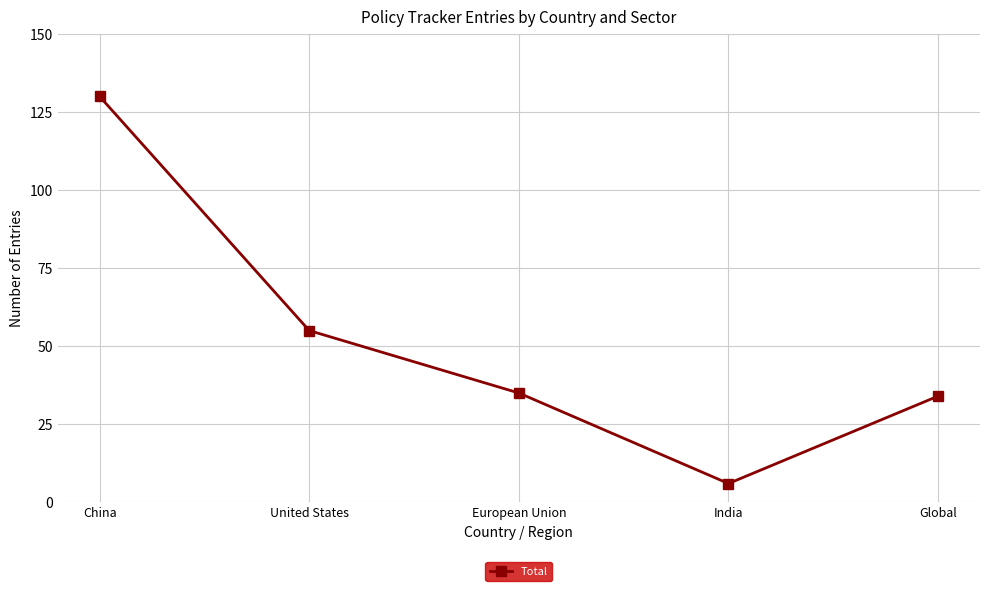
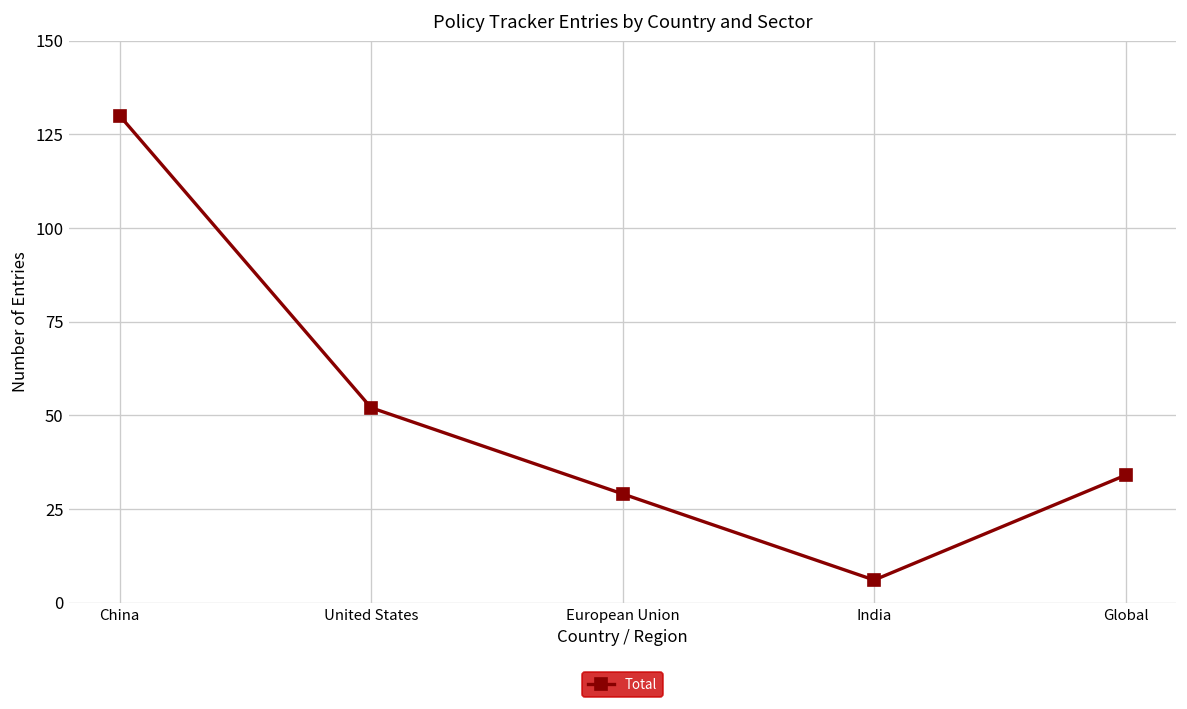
  {
    "China": 130,
-   "United States": 55,
-   "European Union": 35,
+   "United States": 52,
+   "European Union": 29,
    "India": 6,
    "Global": 34
  }
